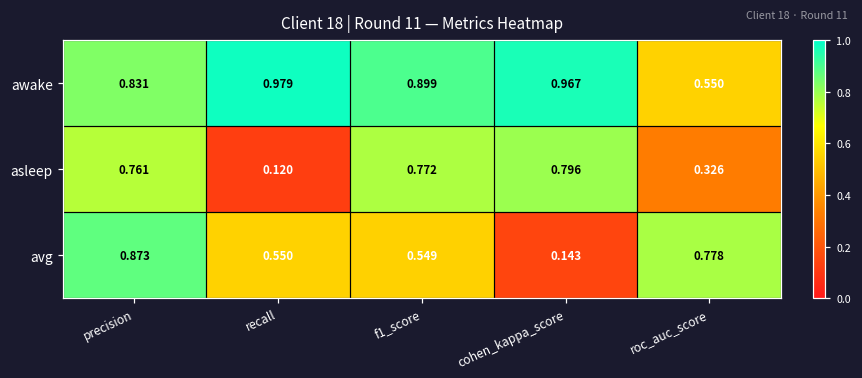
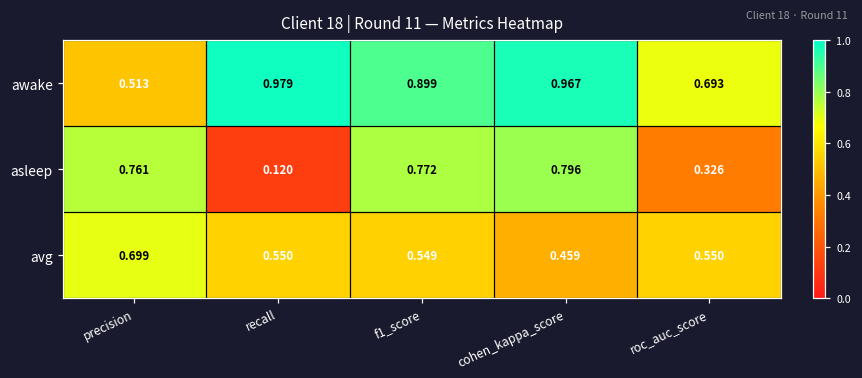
  {
    "awake": {
-     "precision": 0.831,
+     "precision": 0.513,
      "recall": 0.979,
      "f1_score": 0.899,
      "cohen_kappa_score": 0.967,
-     "roc_auc_score": 0.550
+     "roc_auc_score": 0.693
    },
    "asleep": {
      "precision": 0.761,
      "recall": 0.120,
      "f1_score": 0.772,
      "cohen_kappa_score": 0.796,
      "roc_auc_score": 0.326
    },
    "avg": {
-     "precision": 0.873,
+     "precision": 0.699,
      "recall": 0.550,
      "f1_score": 0.549,
-     "cohen_kappa_score": 0.143,
-     "roc_auc_score": 0.778
+     "cohen_kappa_score": 0.459,
+     "roc_auc_score": 0.550
    }
  }
